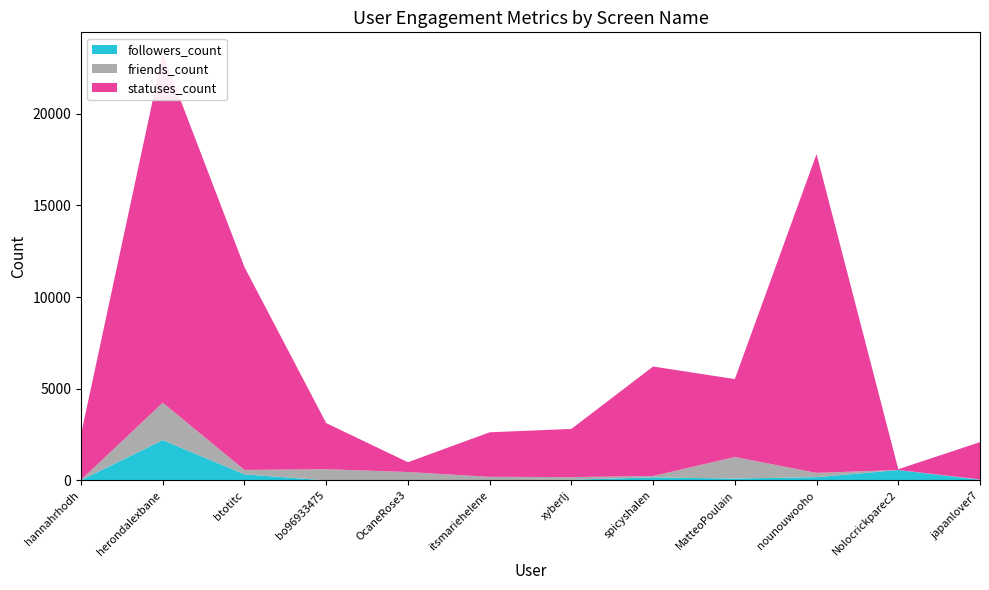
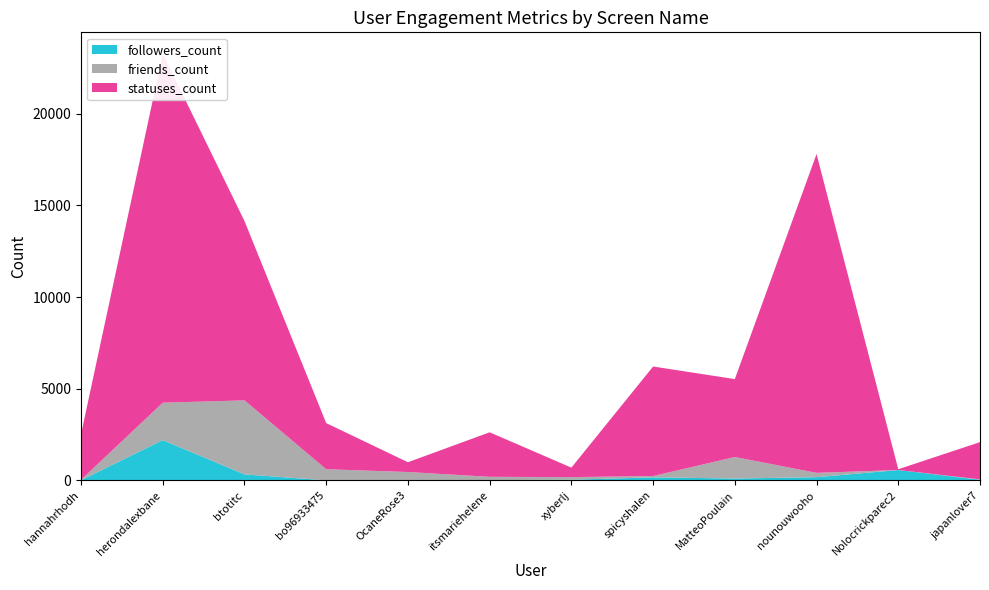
  {
    "followers_count": {
      "herondalexbane": 2200,
      "btotitc": 300,
      "bo96933475": 0,
      "nounouwooho": 200
    },
    "friends_count": {
      "herondalexbane": 2000,
-     "btotitc": 200,
+     "btotitc": 4000,
      "bo96933475": 600,
      "OcaneRose3": 400,
      "itsmariehelene": 200,
      "xyberlj": 100,
      "MatteoPoulain": 1200,
      "nounouwooho": 200
    },
    "statuses_count": {
      "hannahrhodh": 2500,
-     "btotitc": 11100,
+     "btotitc": 9800,
      "bo96933475": 2500,
      "OcaneRose3": 500,
      "itsmariehelene": 2400,
-     "xyberlj": 2600,
+     "xyberlj": 500,
      "spicyshalen": 6000,
      "MatteoPoulain": 4300,
      "nounouwooho": 17400,
      "japanlover7": 2000
    }
  }
